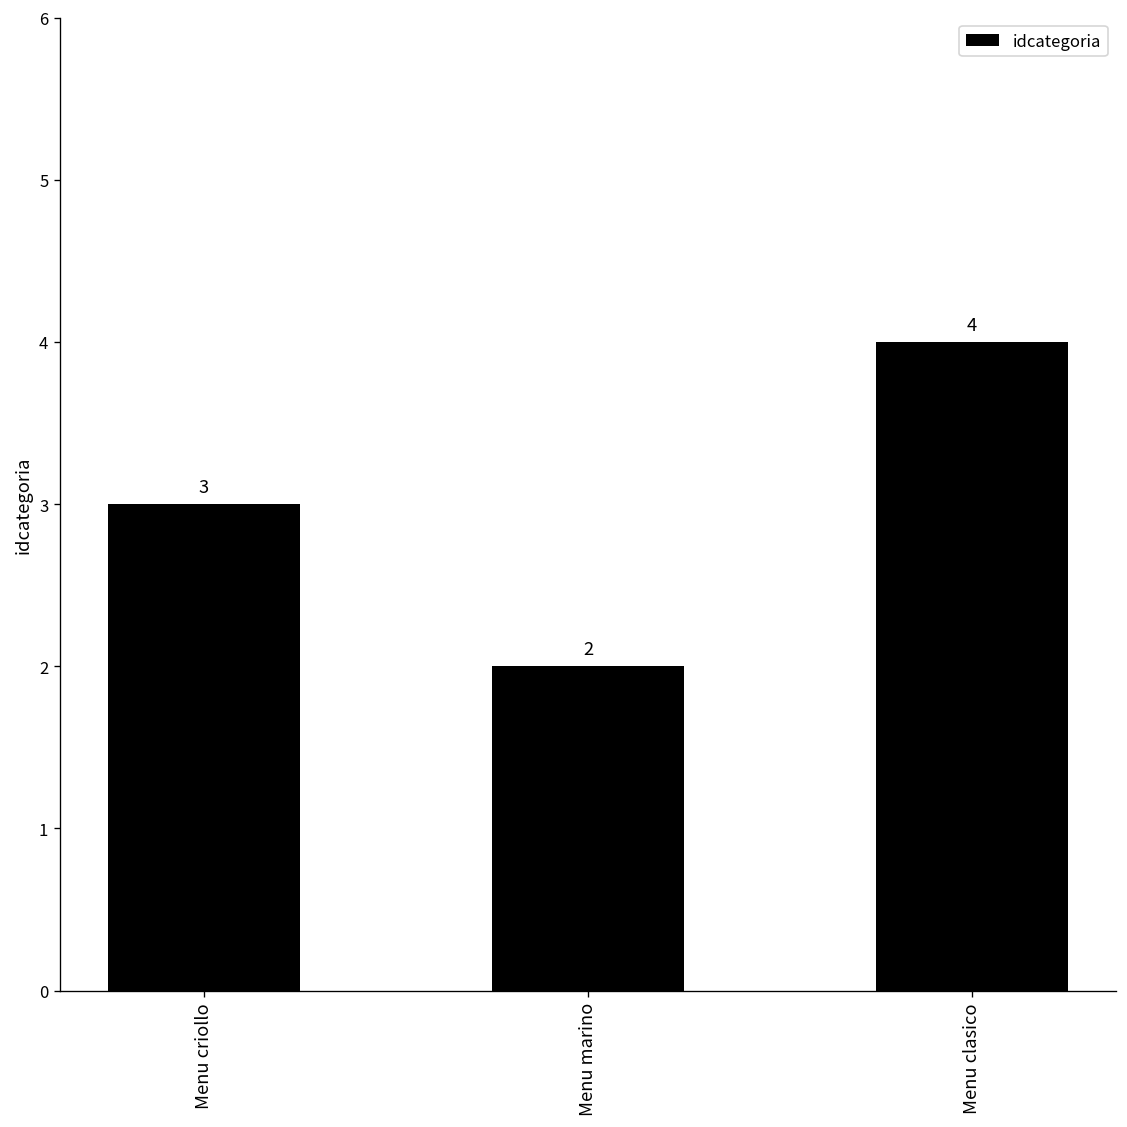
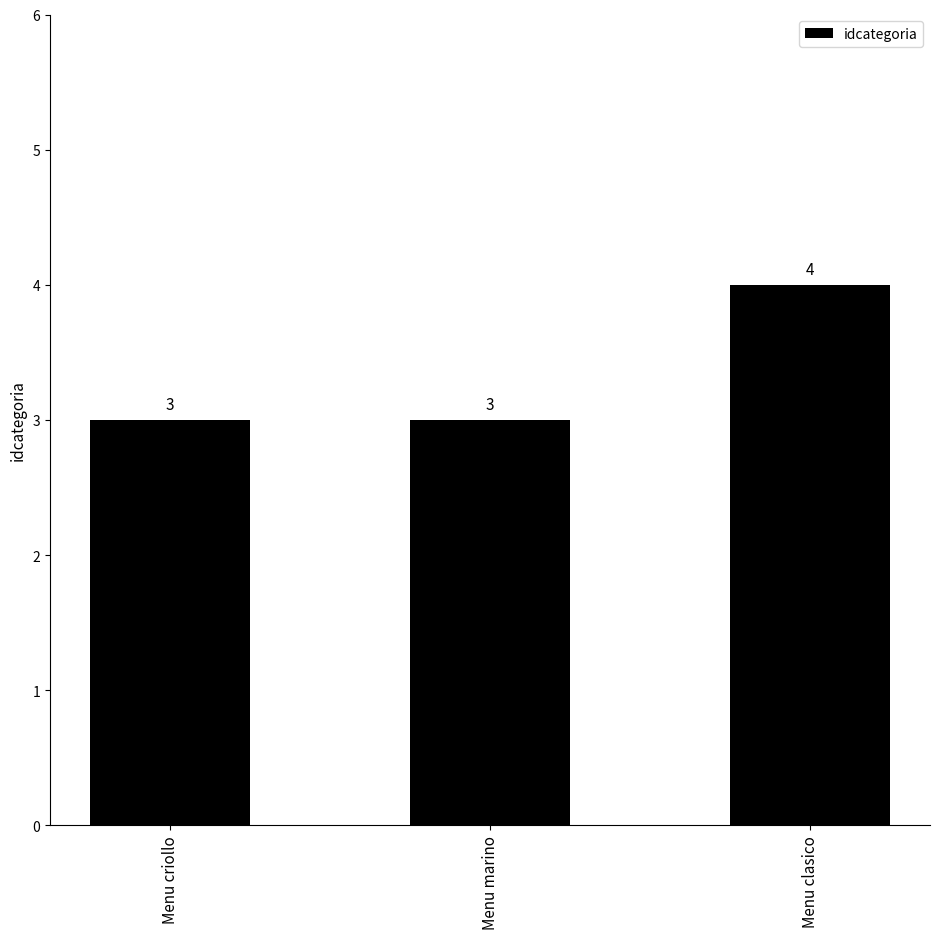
  {
    "Menu criollo": 3,
-   "Menu marino": 2,
+   "Menu marino": 3,
    "Menu clasico": 4
  }
